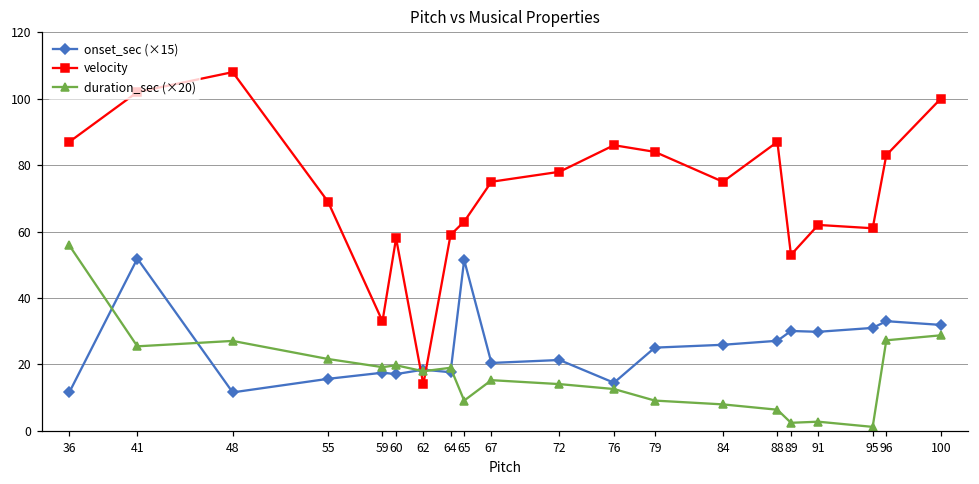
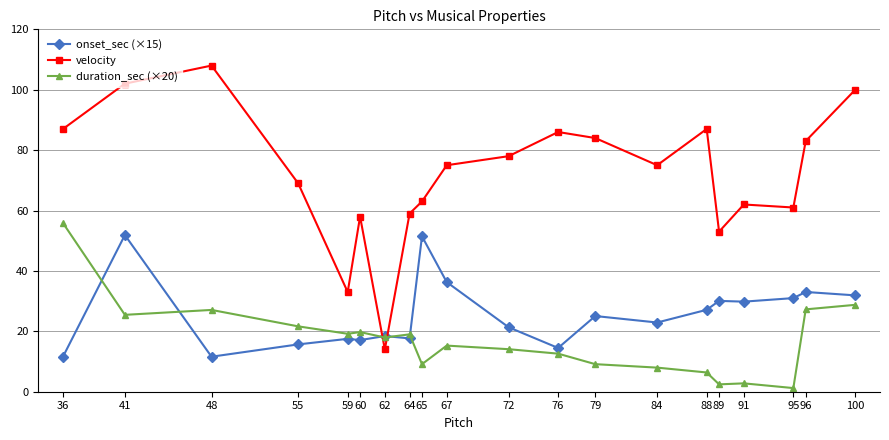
  {
    "onset_sec (×15)": {
      "36": 12,
      "41": 52,
      "48": 12,
      "55": 16,
      "59": 18,
      "60": 17,
      "64": 18,
      "65": 51,
-     "67": 20,
+     "67": 36,
      "72": 21,
      "76": 14,
      "79": 25,
-     "84": 26,
+     "84": 23,
      "88": 27,
      "89": 30,
      "91": 30,
      "95": 31,
      "96": 33,
      "100": 32
    },
    "velocity": {
      "36": 87,
      "48": 108,
      "55": 69,
      "59": 33,
      "60": 58,
      "62": 14,
      "64": 59,
      "65": 63,
      "67": 75,
      "72": 78,
      "76": 86,
      "79": 84,
      "84": 75,
      "88": 87,
      "89": 53,
      "91": 62,
      "95": 61,
      "96": 83,
      "100": 100
    },
    "duration_sec (×20)": {
      "36": 56,
      "41": 25,
      "48": 27,
      "55": 22,
      "59": 19,
      "60": 20,
      "64": 19,
      "65": 9,
      "67": 15,
      "72": 14,
      "76": 13,
      "79": 9,
      "84": 8,
      "88": 6,
      "89": 2,
      "91": 3,
      "95": 1,
      "96": 27,
      "100": 29
    }
  }
